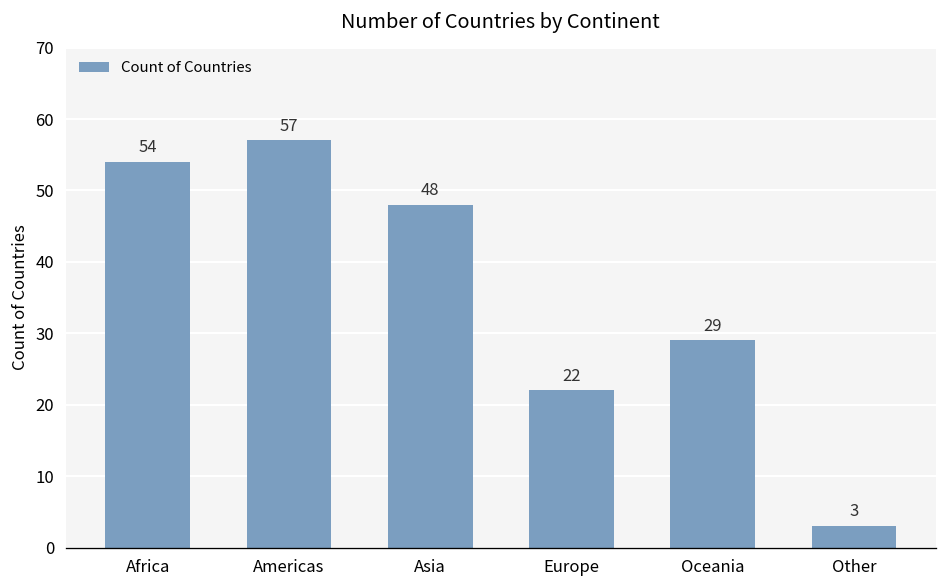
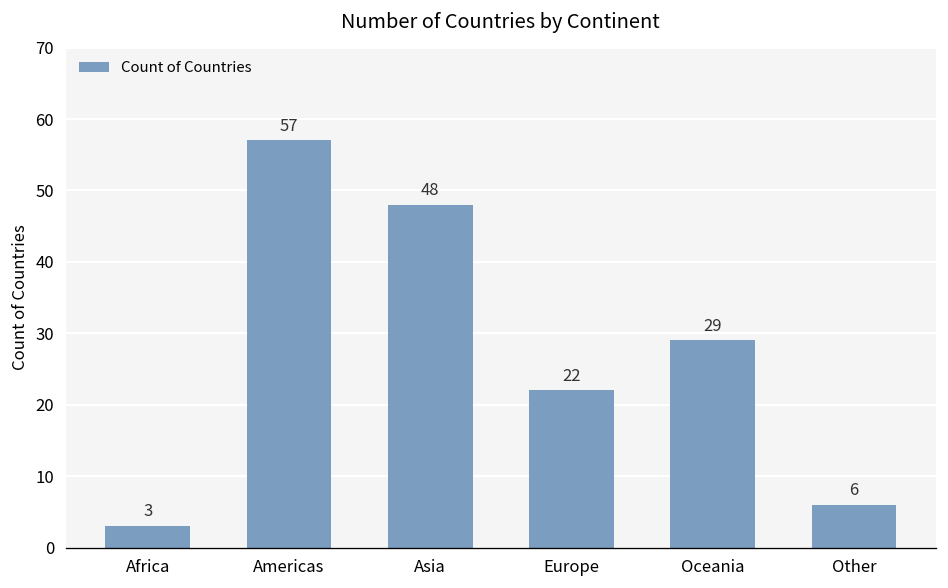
  {
-   "Africa": 54,
+   "Africa": 3,
    "Americas": 57,
    "Asia": 48,
    "Europe": 22,
    "Oceania": 29,
-   "Other": 3
+   "Other": 6
  }
